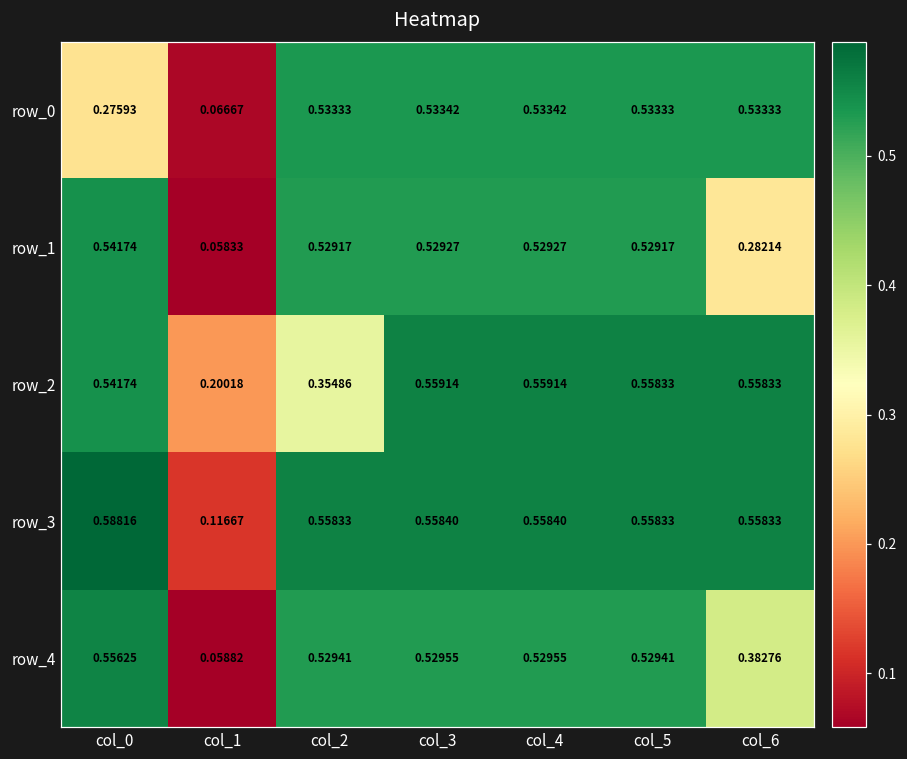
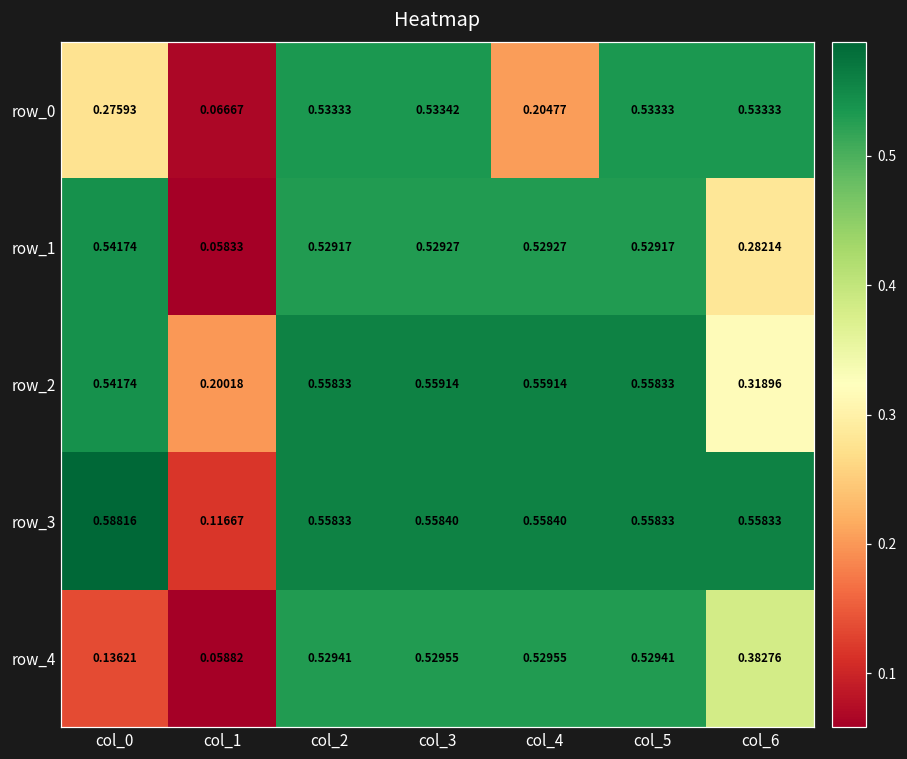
  {
    "row_0": {
      "col_0": 0.27593,
      "col_1": 0.06667,
      "col_2": 0.53333,
      "col_3": 0.53342,
-     "col_4": 0.53342,
+     "col_4": 0.20477,
      "col_5": 0.53333,
      "col_6": 0.53333
    },
    "row_1": {
      "col_0": 0.54174,
      "col_1": 0.05833,
      "col_2": 0.52917,
      "col_3": 0.52927,
      "col_4": 0.52927,
      "col_5": 0.52917,
      "col_6": 0.28214
    },
    "row_2": {
      "col_0": 0.54174,
      "col_1": 0.20018,
-     "col_2": 0.35486,
+     "col_2": 0.55833,
      "col_3": 0.55914,
      "col_4": 0.55914,
      "col_5": 0.55833,
-     "col_6": 0.55833
+     "col_6": 0.31896
    },
    "row_3": {
      "col_0": 0.58816,
      "col_1": 0.11667,
      "col_2": 0.55833,
      "col_3": 0.55840,
      "col_4": 0.55840,
      "col_5": 0.55833,
      "col_6": 0.55833
    },
    "row_4": {
-     "col_0": 0.55625,
+     "col_0": 0.13621,
      "col_1": 0.05882,
      "col_2": 0.52941,
      "col_3": 0.52955,
      "col_4": 0.52955,
      "col_5": 0.52941,
      "col_6": 0.38276
    }
  }
